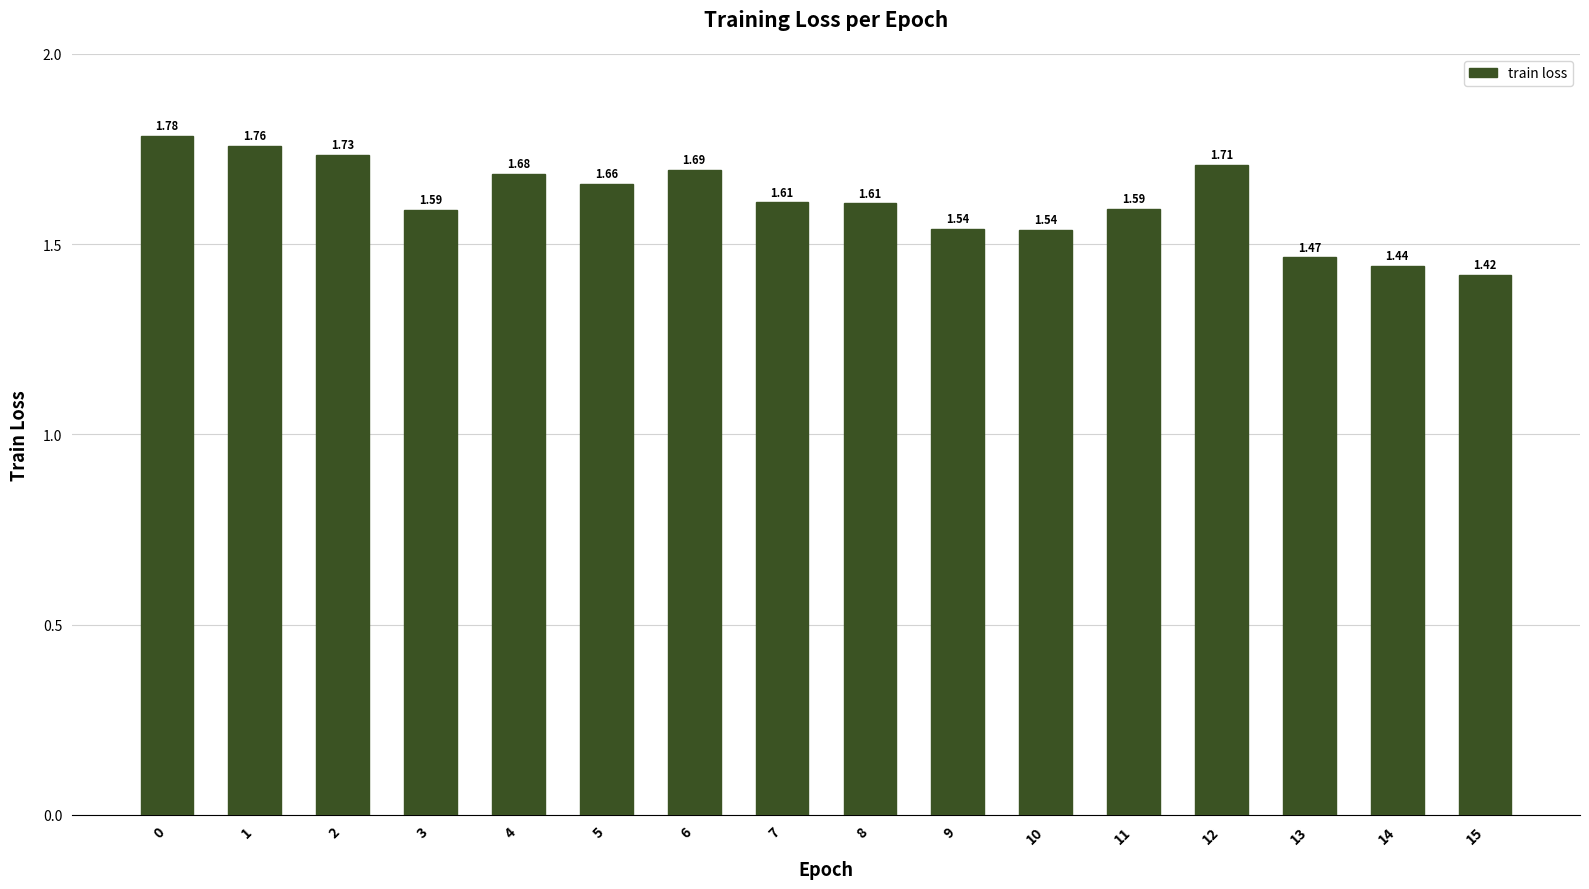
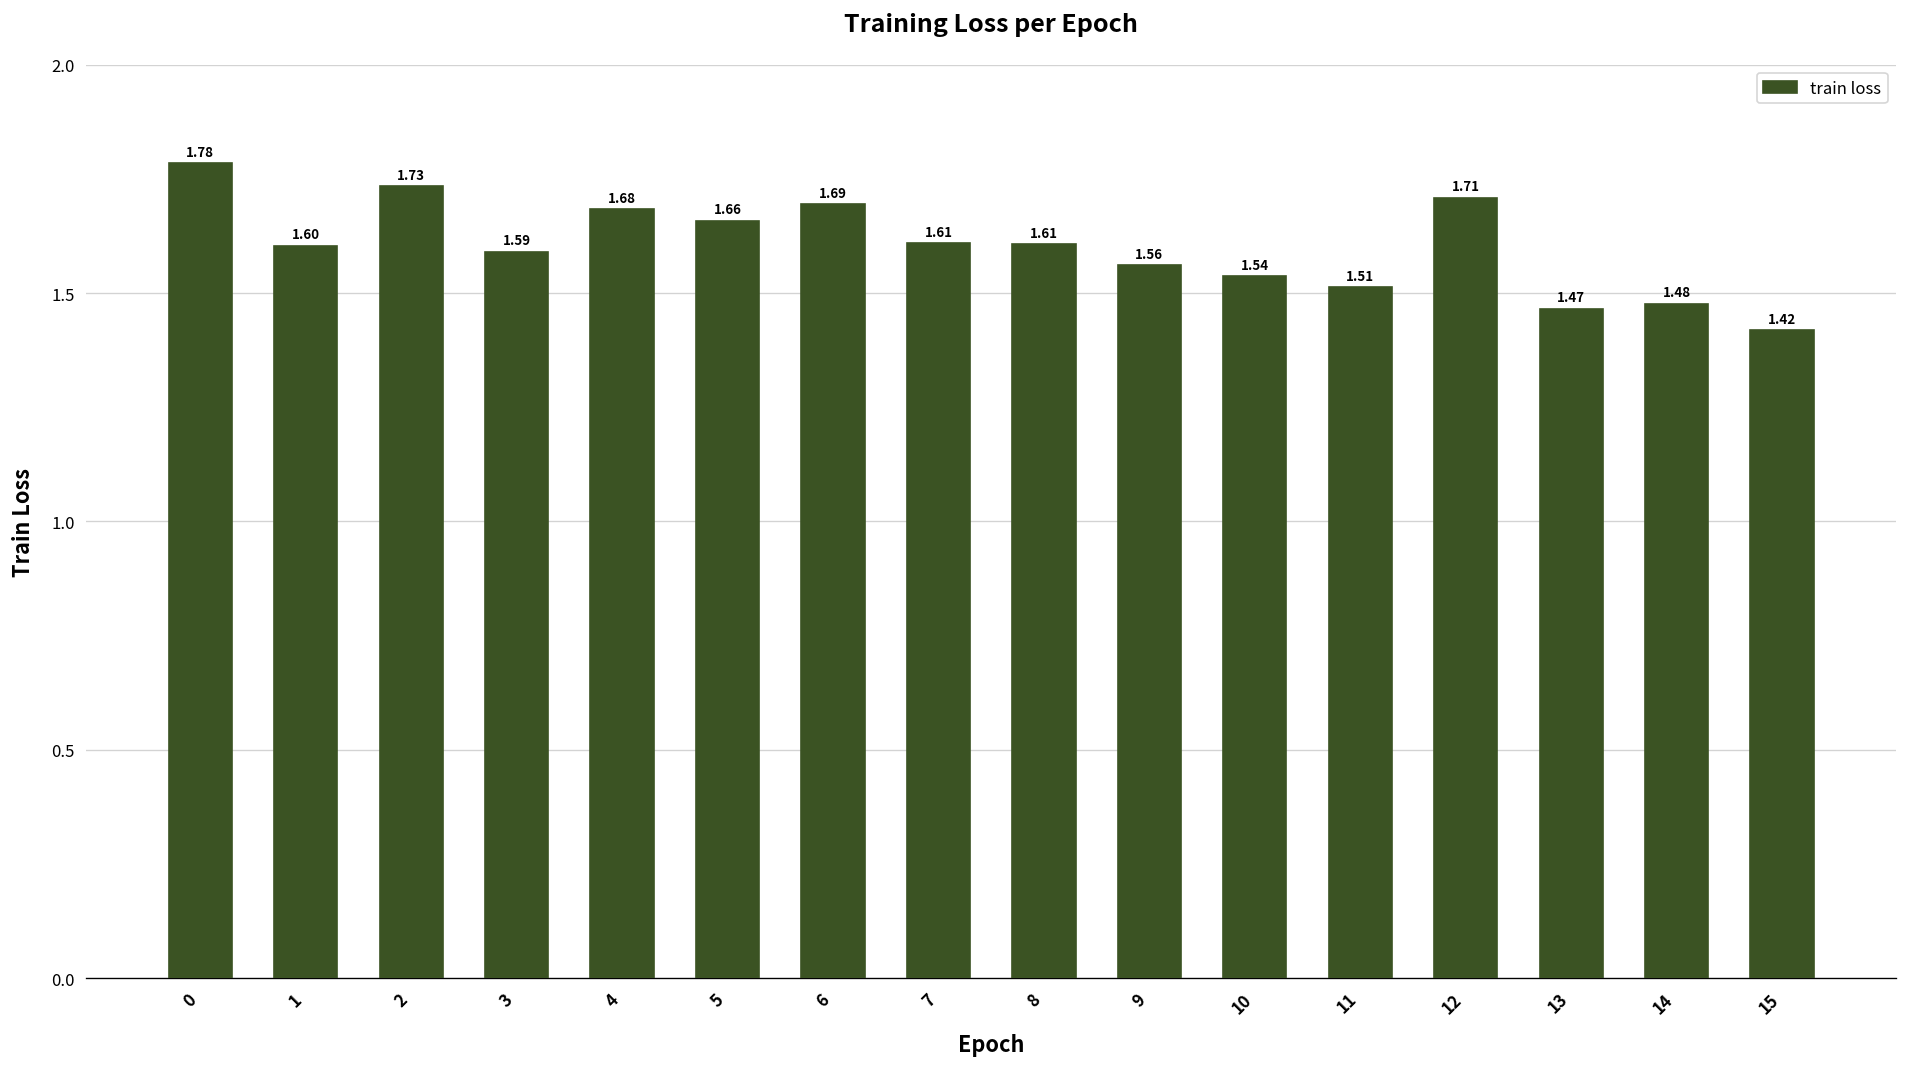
  {
    "0": 1.78,
-   "1": 1.76,
+   "1": 1.60,
    "2": 1.73,
    "3": 1.59,
    "4": 1.68,
    "5": 1.66,
    "6": 1.69,
    "7": 1.61,
    "8": 1.61,
-   "9": 1.54,
+   "9": 1.56,
    "10": 1.54,
-   "11": 1.59,
+   "11": 1.51,
    "12": 1.71,
    "13": 1.47,
-   "14": 1.44,
+   "14": 1.48,
    "15": 1.42
  }
